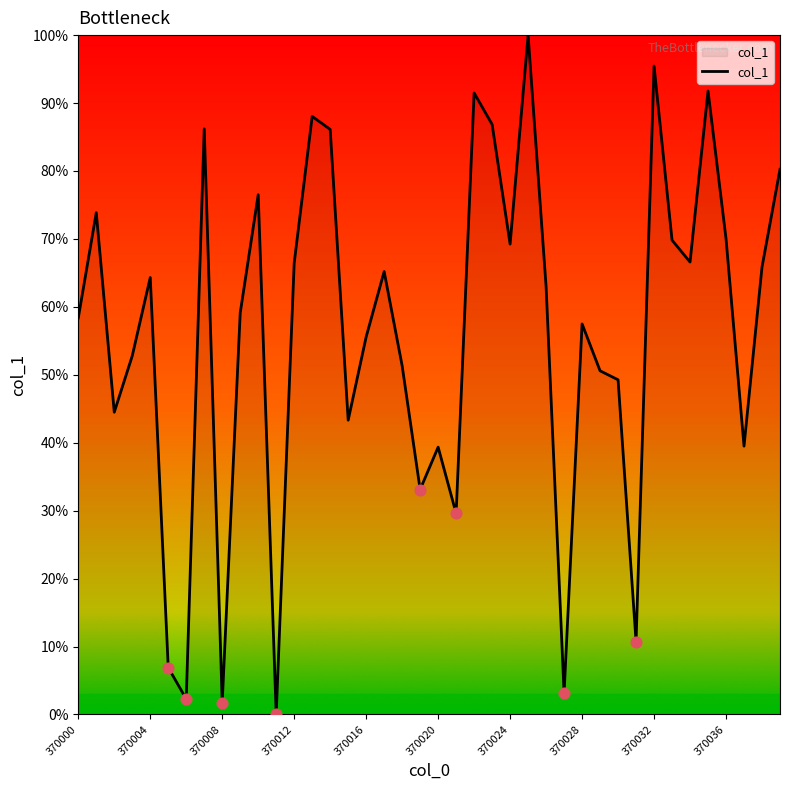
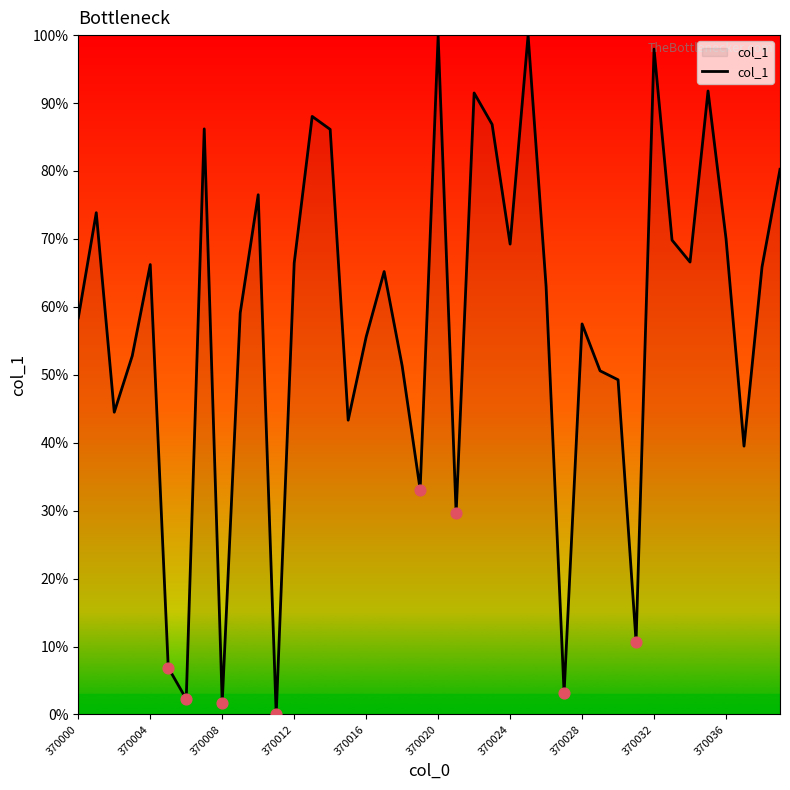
  {
    "col_1": {
      "370000": "58%",
-     "370004": "64%",
+     "370004": "66%",
      "370012": "66%",
      "370016": "56%",
-     "370020": "39%",
+     "370020": "100%",
      "370024": "69%",
      "370028": "57%",
-     "370032": "95%",
+     "370032": "98%",
      "370036": "70%"
    }
  }
